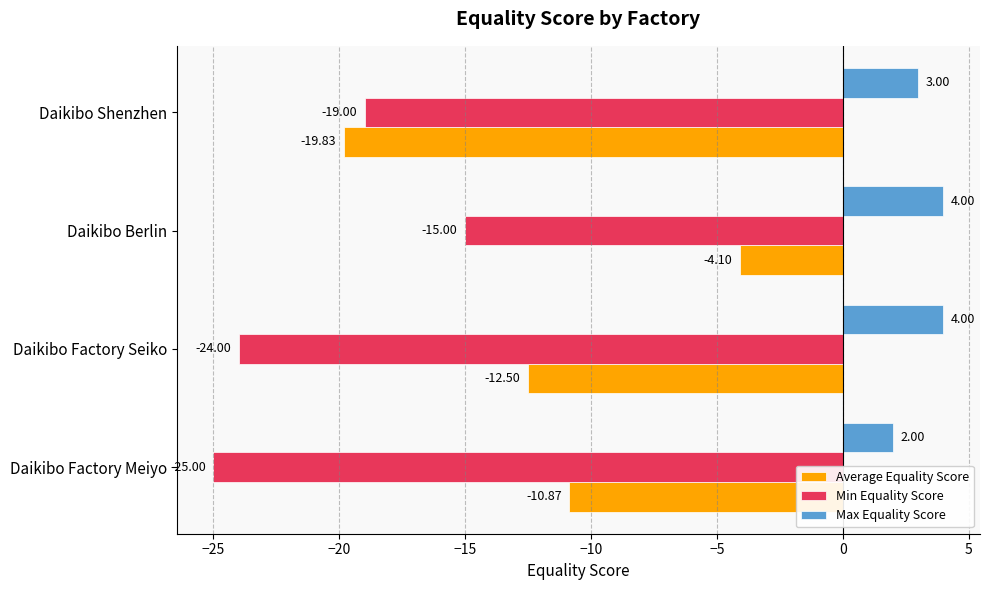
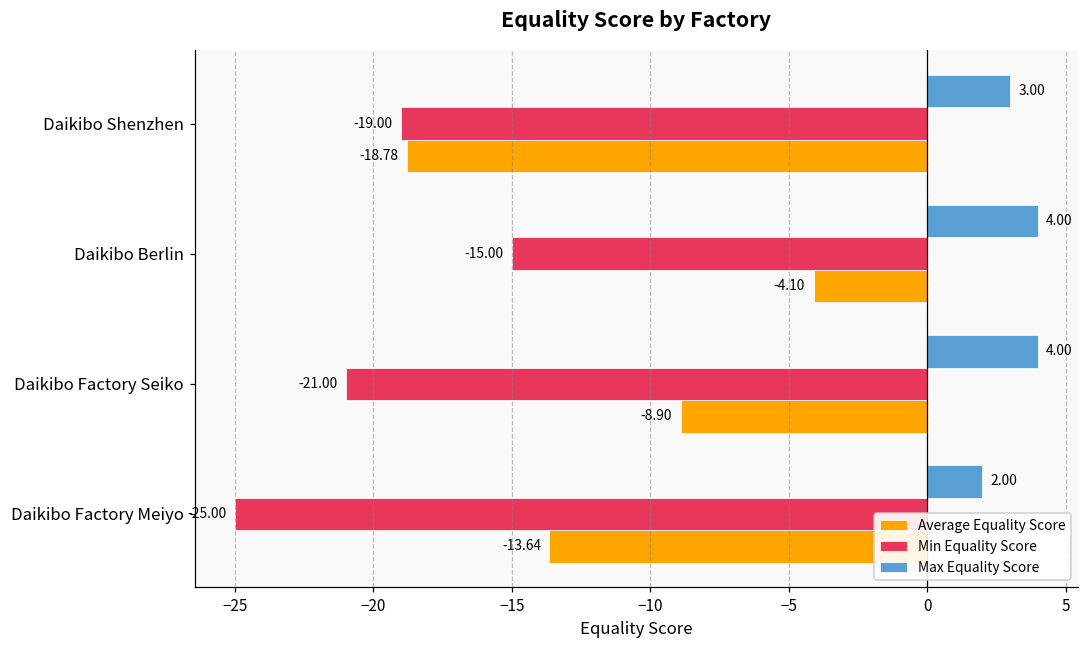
  {
    "Average Equality Score": {
-     "Daikibo Shenzhen": -19.83,
+     "Daikibo Shenzhen": -18.78,
      "Daikibo Berlin": -4.10,
-     "Daikibo Factory Seiko": -12.50,
-     "Daikibo Factory Meiyo": -10.87
+     "Daikibo Factory Seiko": -8.90,
+     "Daikibo Factory Meiyo": -13.64
    },
    "Min Equality Score": {
      "Daikibo Shenzhen": -19.00,
      "Daikibo Berlin": -15.00,
-     "Daikibo Factory Seiko": -24.00,
+     "Daikibo Factory Seiko": -21.00,
      "Daikibo Factory Meiyo": -25.00
    },
    "Max Equality Score": {
      "Daikibo Shenzhen": 3.00,
      "Daikibo Berlin": 4.00,
      "Daikibo Factory Seiko": 4.00,
      "Daikibo Factory Meiyo": 2.00
    }
  }
